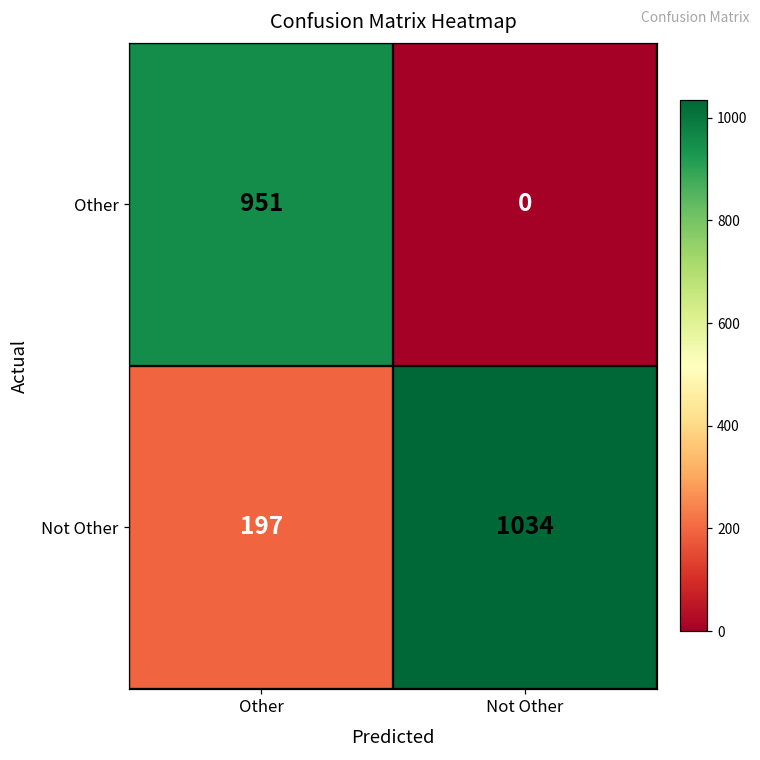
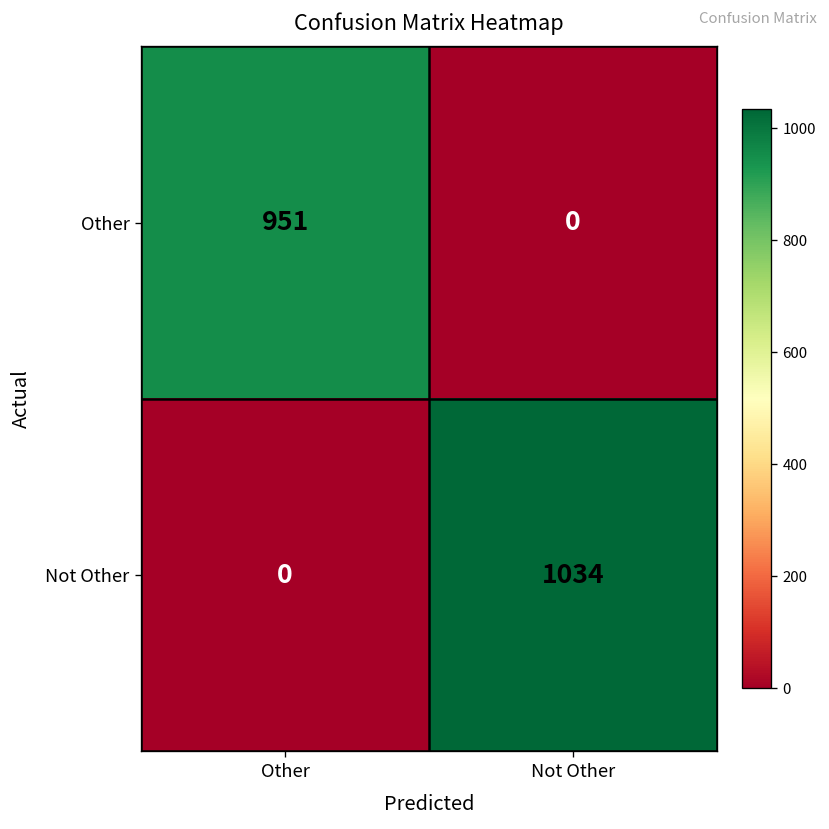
  {
    "Other": {
      "Other": 951,
      "Not Other": 0
    },
    "Not Other": {
-     "Other": 197,
+     "Other": 0,
      "Not Other": 1034
    }
  }
